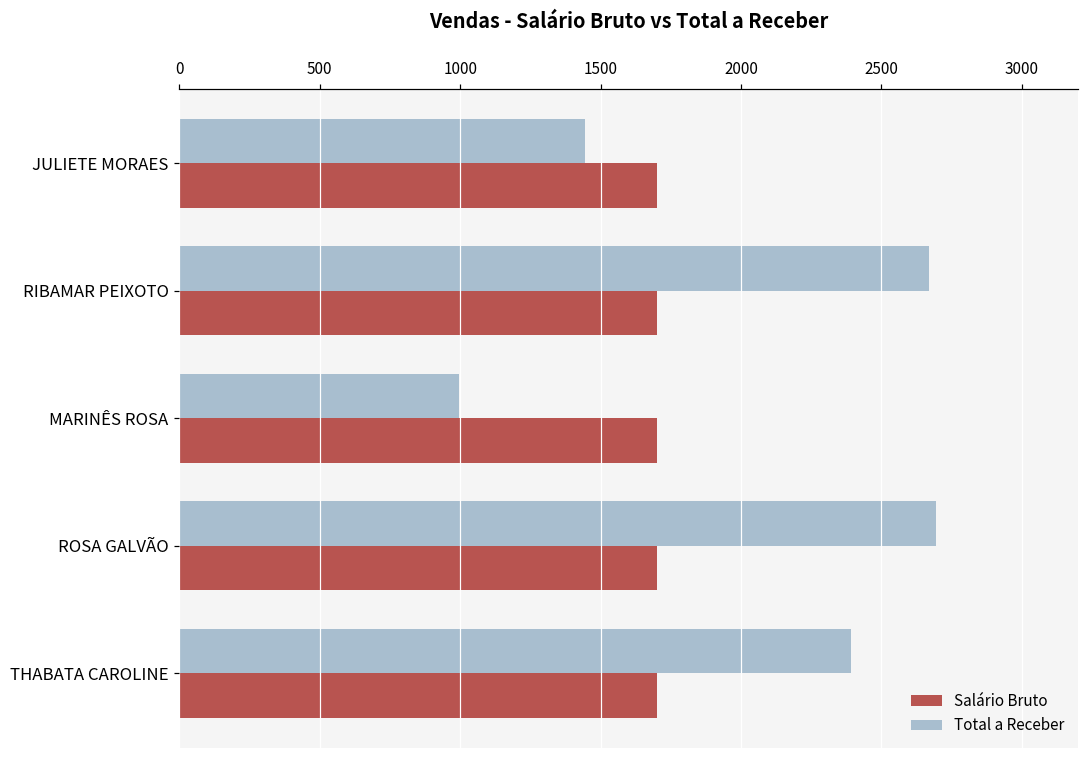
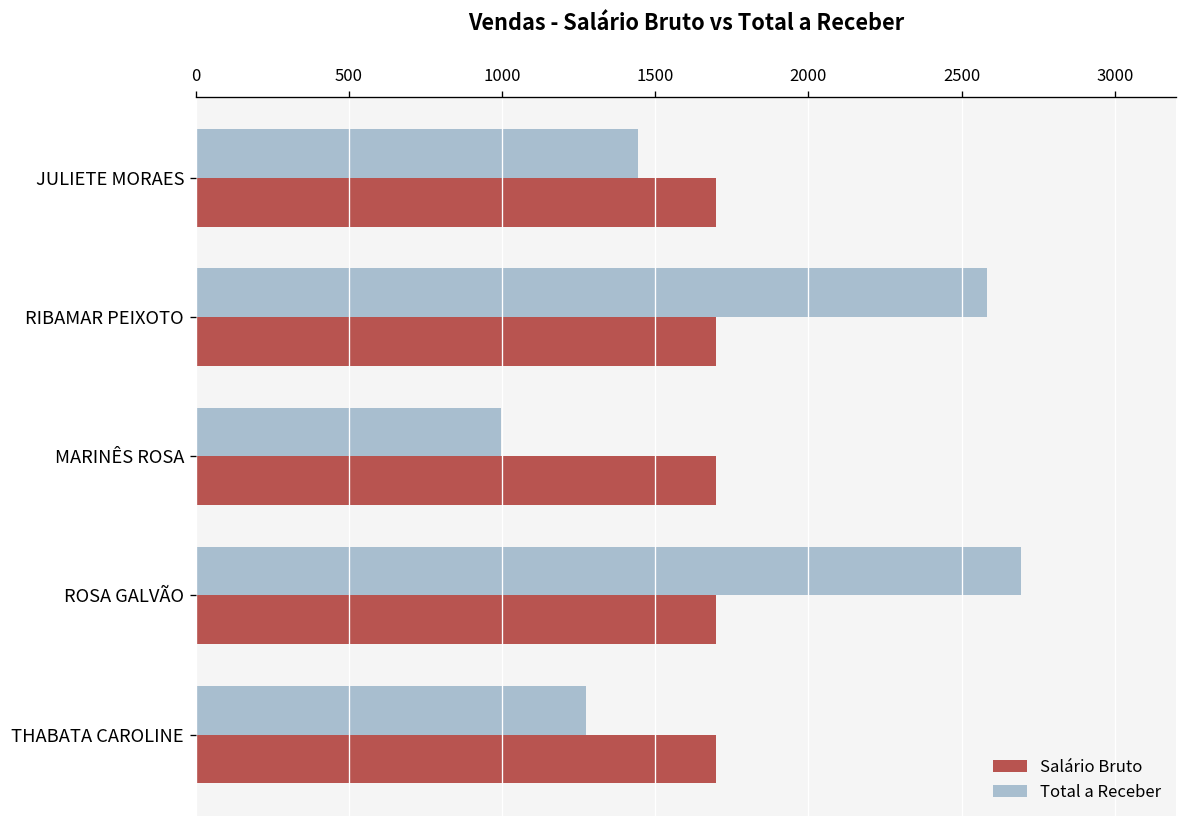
  {
    "Salário Bruto": {
      "JULIETE MORAES": 1700,
      "RIBAMAR PEIXOTO": 1700,
      "MARINÊS ROSA": 1700,
      "ROSA GALVÃO": 1700,
      "THABATA CAROLINE": 1700
    },
    "Total a Receber": {
      "JULIETE MORAES": 1450,
-     "RIBAMAR PEIXOTO": 2670,
+     "RIBAMAR PEIXOTO": 2580,
      "MARINÊS ROSA": 1000,
      "ROSA GALVÃO": 2700,
-     "THABATA CAROLINE": 2390
+     "THABATA CAROLINE": 1280
    }
  }
